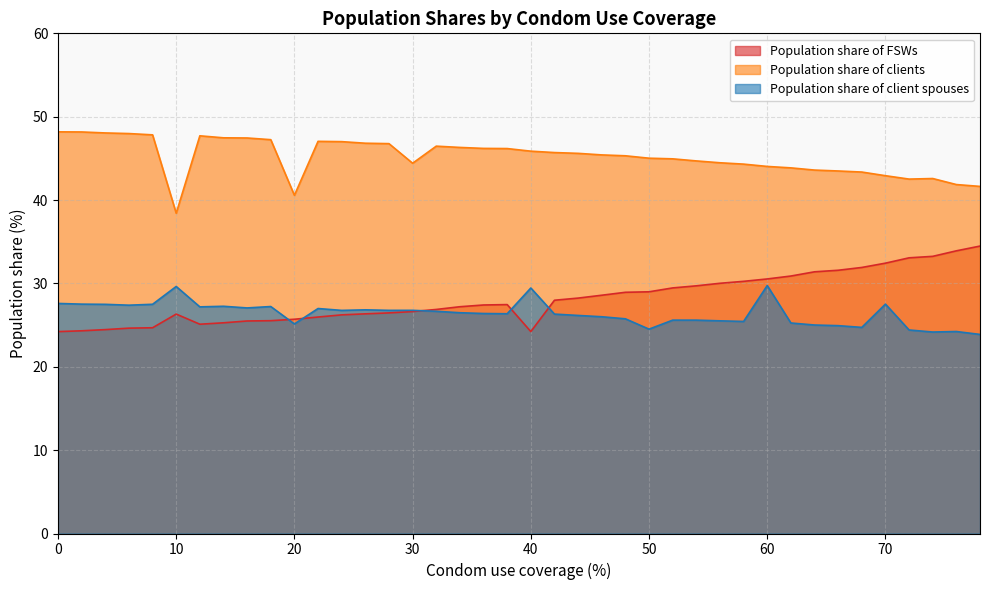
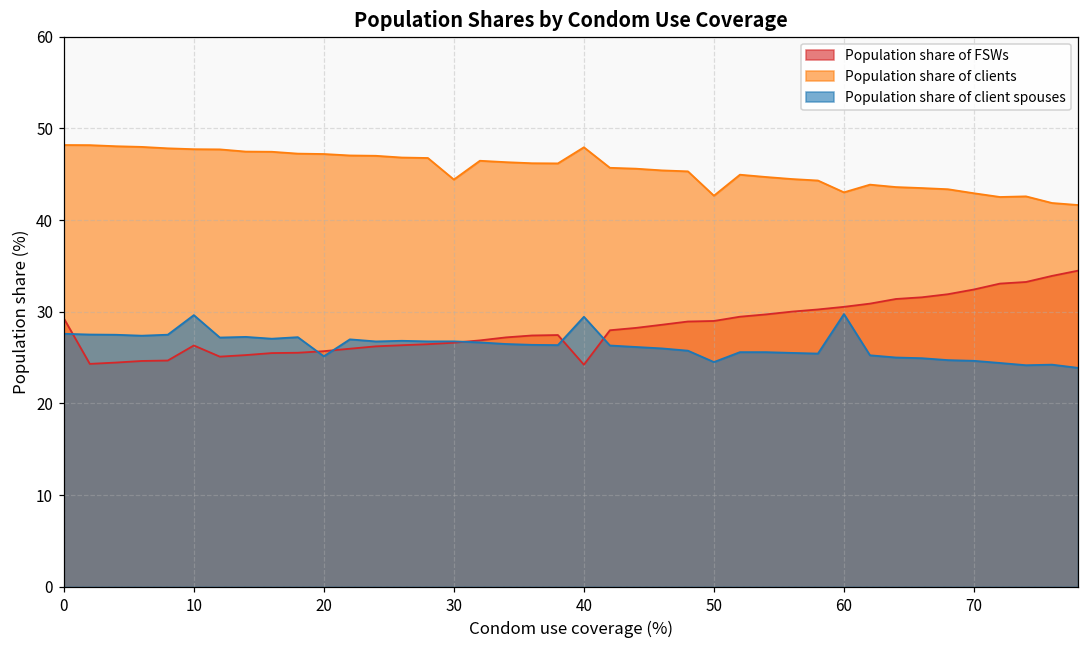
  {
    "Population share of FSWs": {
-     "0": 24,
+     "0": 29,
      "10": 26,
      "20": 26,
      "40": 24,
      "50": 29,
      "60": 31,
      "70": 32
    },
    "Population share of clients": {
      "0": 48,
-     "10": 38,
-     "20": 41,
+     "10": 48,
+     "20": 47,
      "30": 44,
-     "40": 46,
-     "50": 45,
-     "60": 44,
+     "40": 48,
+     "50": 43,
+     "60": 43,
      "70": 43
    },
    "Population share of client spouses": {
      "0": 28,
      "10": 30,
      "20": 25,
      "40": 29,
      "50": 25,
      "60": 30,
-     "70": 28
+     "70": 25
    }
  }
